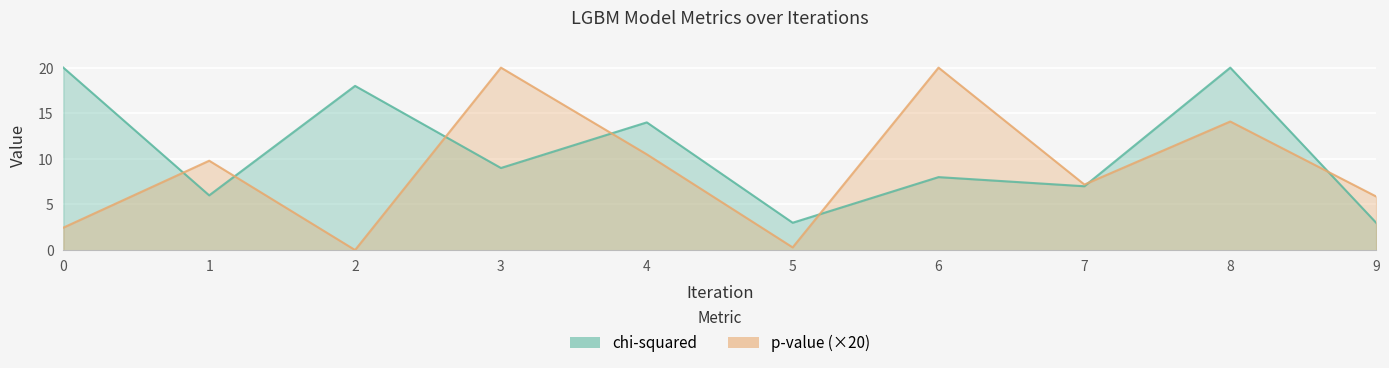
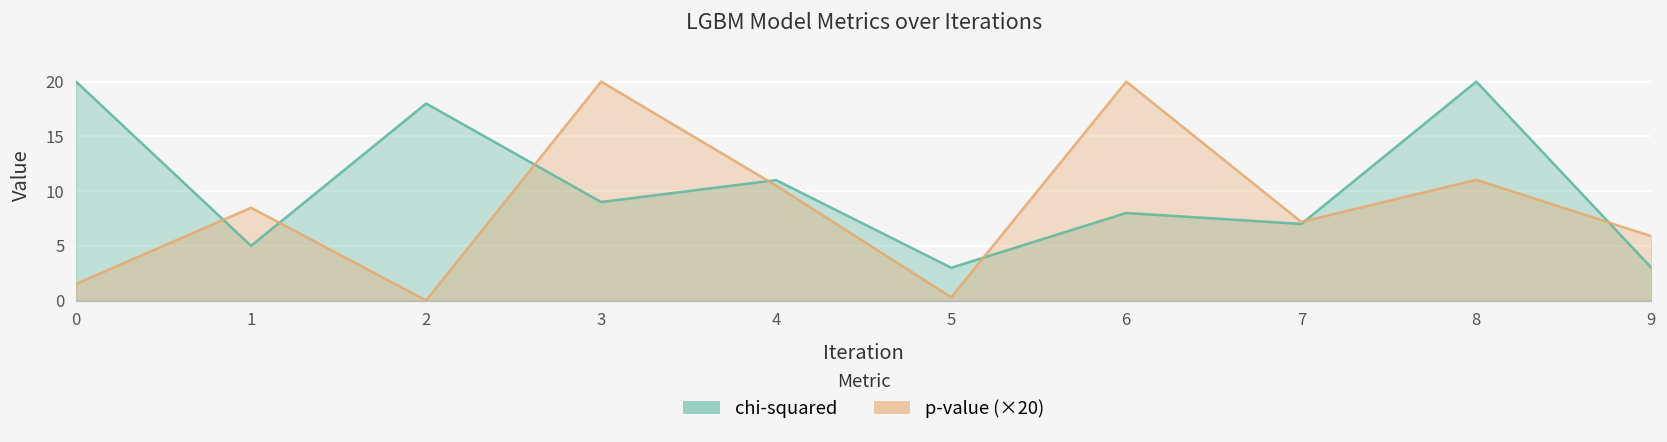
  {
    "chi-squared": {
      "0": 20,
-     "1": 6,
+     "1": 5,
      "2": 18,
      "3": 9,
-     "4": 14,
+     "4": 11,
      "5": 3,
      "6": 8,
      "8": 20,
      "9": 3
    },
    "p-value (×20)": {
-     "0": 2.5,
-     "1": 10,
+     "0": 1.5,
+     "1": 8,
      "2": 0,
      "3": 20,
      "4": 10,
      "5": 0,
      "6": 20,
-     "8": 14,
+     "8": 11,
      "9": 6
    }
  }
